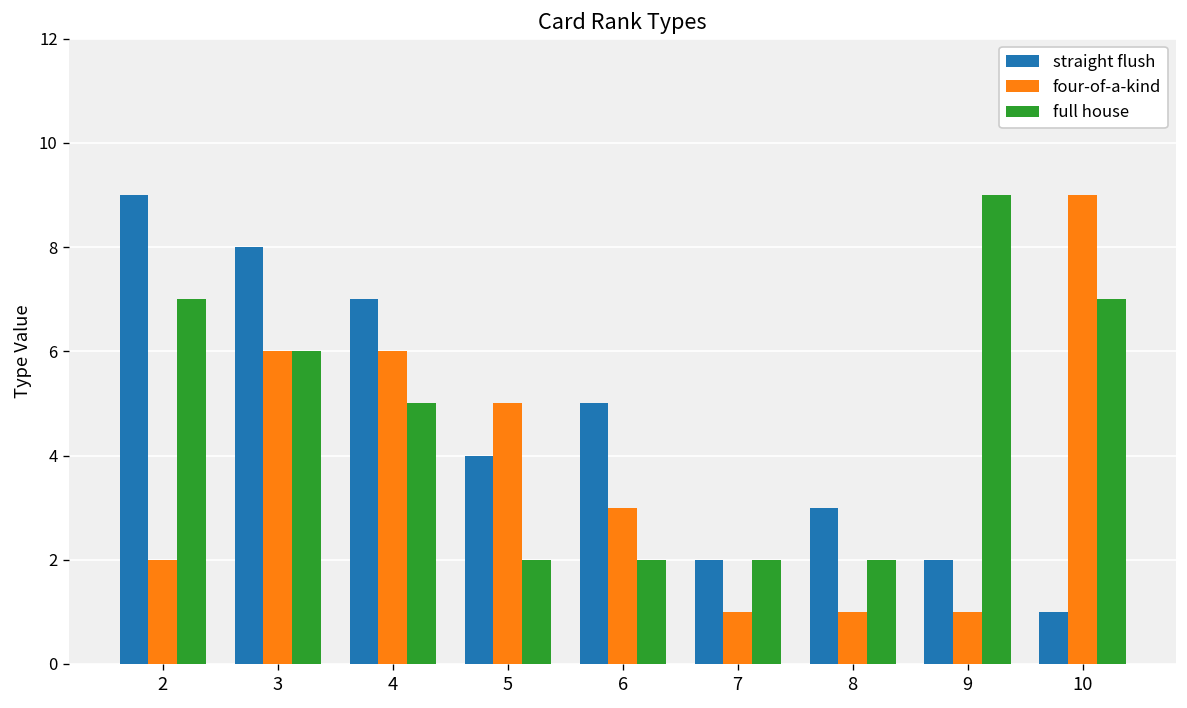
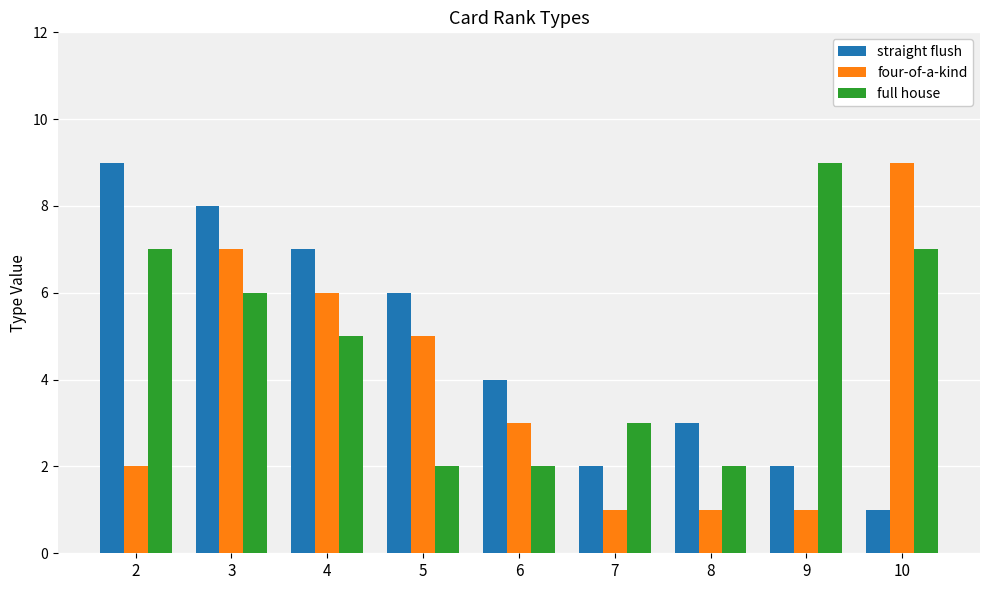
  {
    "straight flush": {
      "2": 9,
      "3": 8,
      "4": 7,
-     "5": 4,
-     "6": 5,
+     "5": 6,
+     "6": 4,
      "7": 2,
      "8": 3,
      "9": 2,
      "10": 1
    },
    "four-of-a-kind": {
      "2": 2,
-     "3": 6,
+     "3": 7,
      "4": 6,
      "5": 5,
      "6": 3,
      "7": 1,
      "8": 1,
      "9": 1,
      "10": 9
    },
    "full house": {
      "2": 7,
      "3": 6,
      "4": 5,
      "5": 2,
      "6": 2,
-     "7": 2,
+     "7": 3,
      "8": 2,
      "9": 9,
      "10": 7
    }
  }
